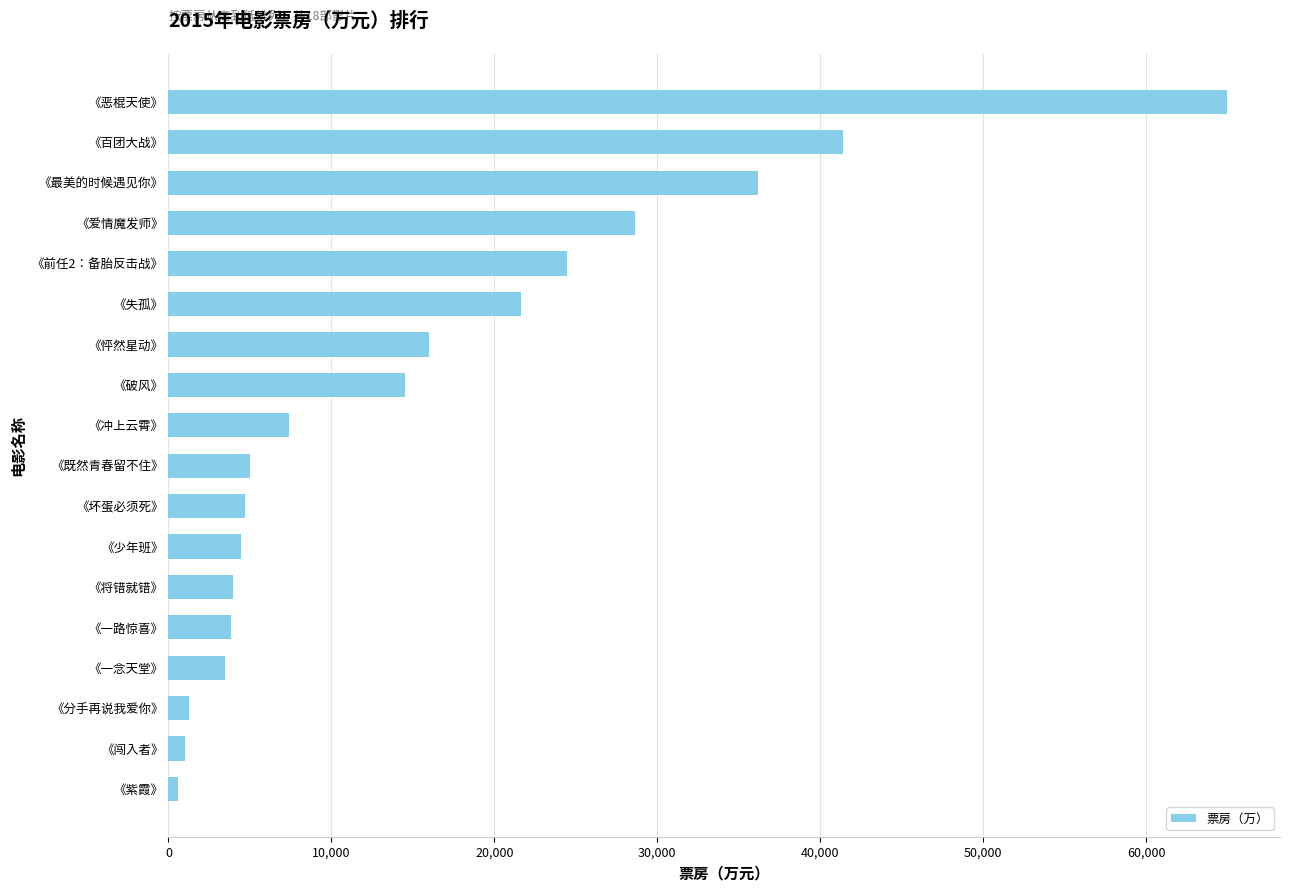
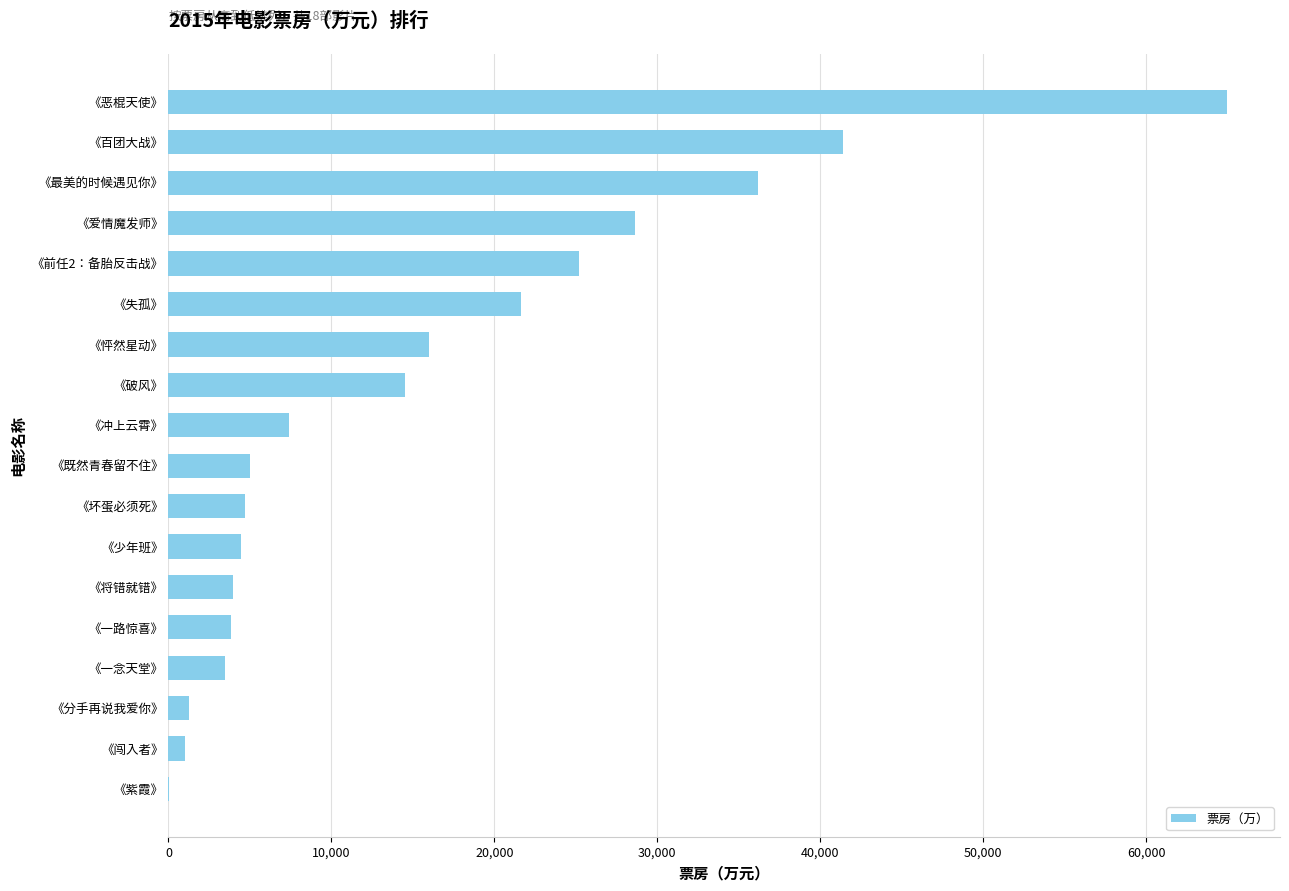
  {
    "《恶棍天使》": "65,000",
    "《百团大战》": "41,400",
    "《最美的时候遇见你》": "36,100",
    "《爱情魔发师》": "28,600",
-   "《前任2：备胎反击战》": "24,400",
+   "《前任2：备胎反击战》": "25,200",
    "《失孤》": "21,600",
    "《怦然星动》": "16,000",
    "《破风》": "14,500",
    "《冲上云霄》": "7,400",
    "《既然青春留不住》": "5,000",
    "《坏蛋必须死》": "4,700",
    "《少年班》": "4,500",
    "《将错就错》": "3,900",
    "《一路惊喜》": "3,900",
    "《一念天堂》": "3,500",
    "《分手再说我爱你》": "1,300",
    "《闯入者》": "1,000",
-   "《紫霞》": "600"
+   "《紫霞》": "0"
  }
